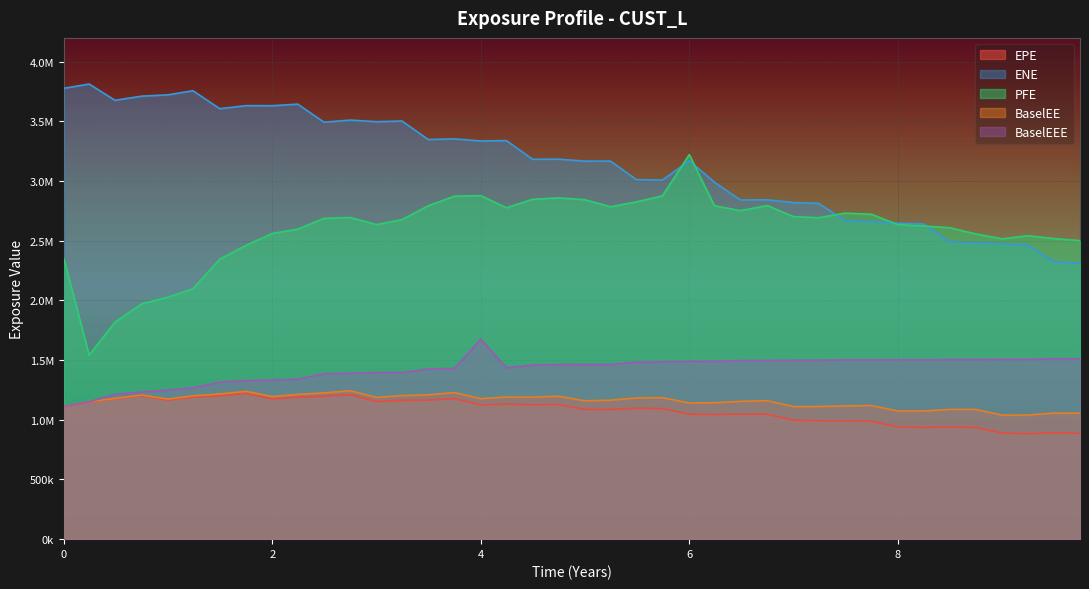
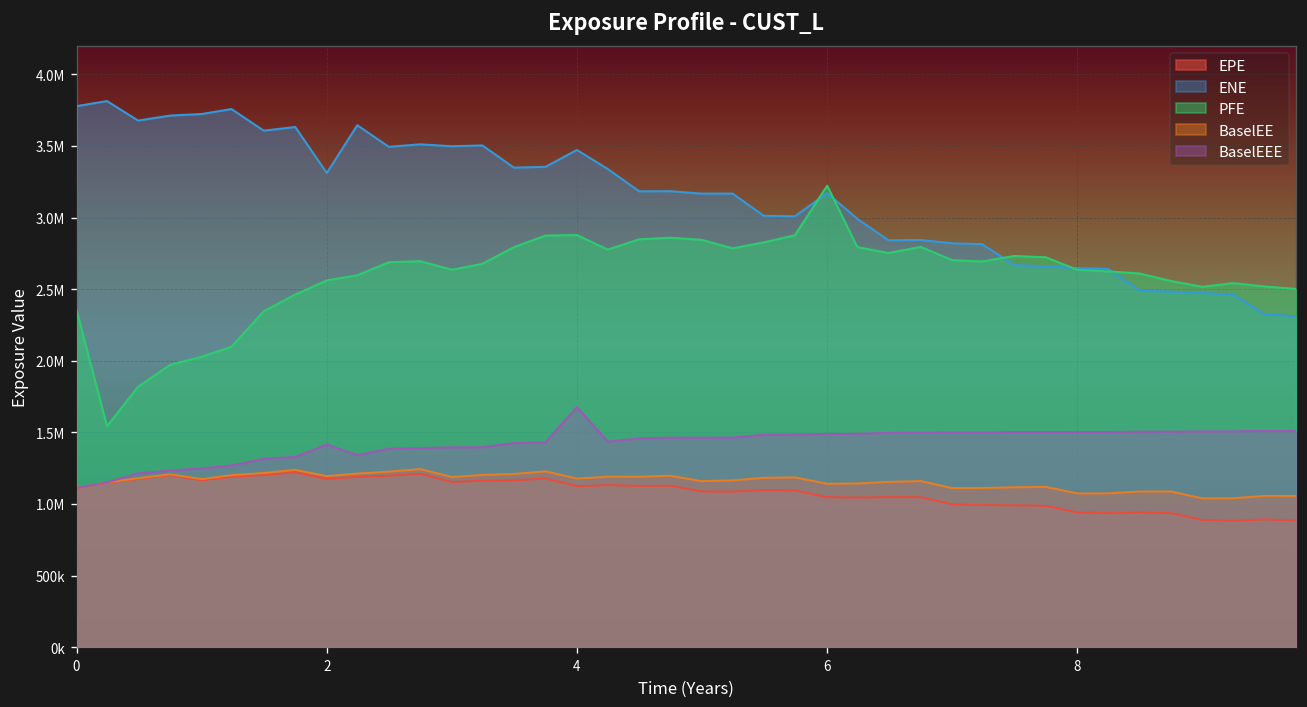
  {
    "ENE": {
      "0": 3780000,
-     "2": 3630000,
-     "4": 3340000,
+     "2": 3310000,
+     "4": 3470000,
      "6": 3170000
    },
    "PFE": {
      "0": 2350000,
      "2": 2560000,
      "4": 2880000,
      "6": 3220000
    },
    "BaselEEE": {
-     "2": 1330000,
+     "2": 1420000,
      "4": 1680000,
      "6": 1490000,
      "8": 1500000
    }
  }
